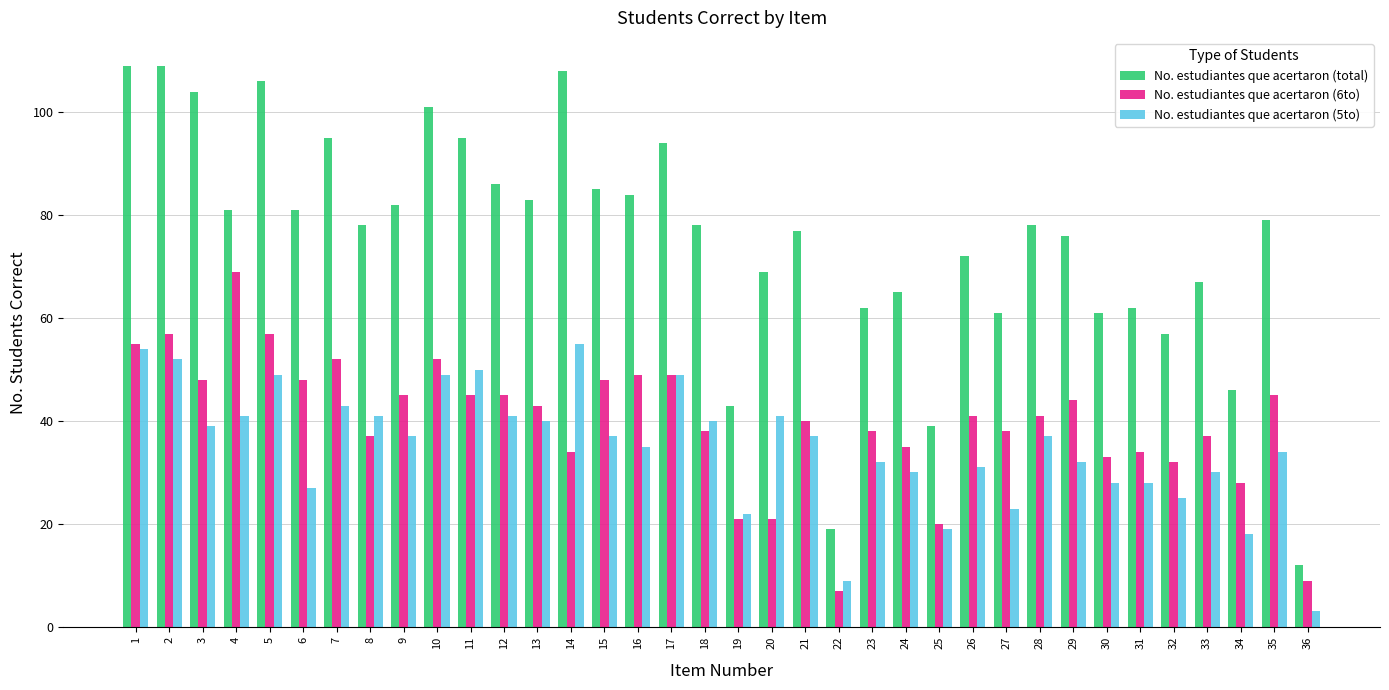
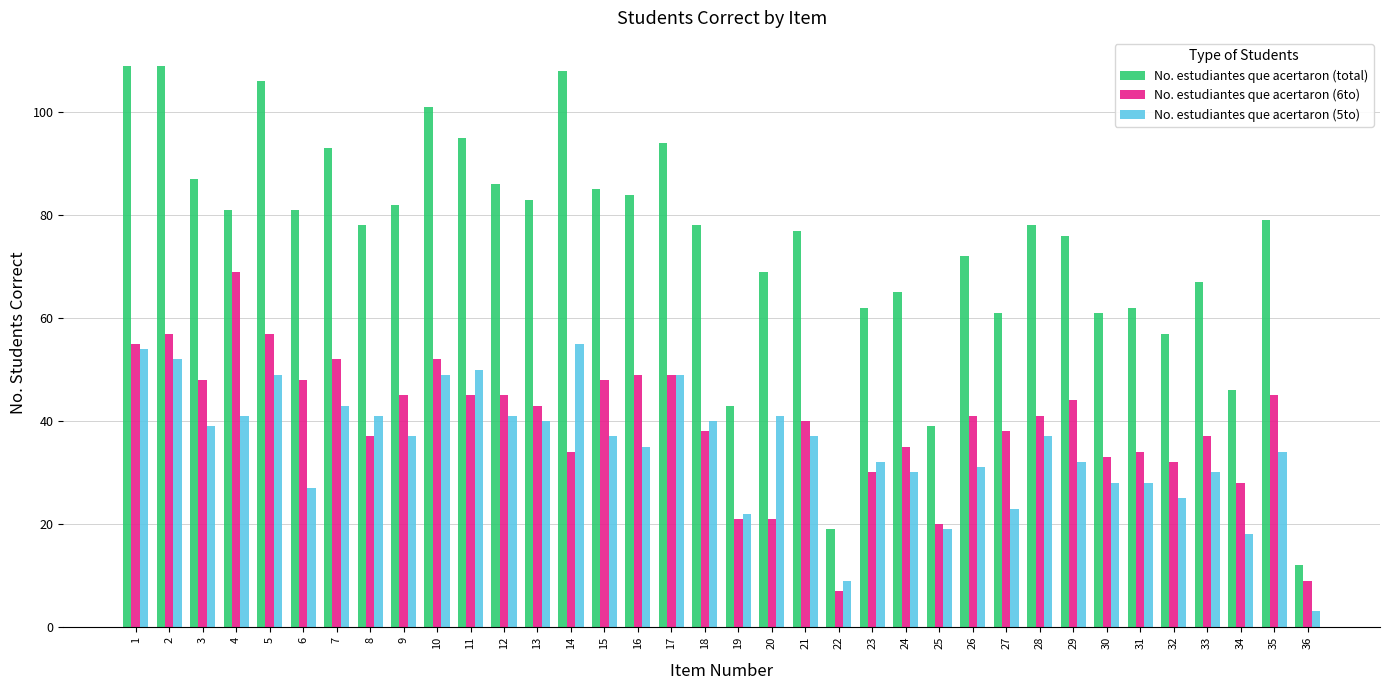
  {
    "No. estudiantes que acertaron (total)": {
      "1": 109,
      "2": 109,
-     "3": 104,
+     "3": 87,
      "4": 81,
      "5": 106,
      "6": 81,
-     "7": 95,
+     "7": 93,
      "8": 78,
      "9": 82,
      "10": 101,
      "11": 95,
      "12": 86,
      "13": 83,
      "14": 108,
      "15": 85,
      "16": 84,
      "17": 94,
      "18": 78,
      "19": 43,
      "20": 69,
      "21": 77,
      "22": 19,
      "23": 62,
      "24": 65,
      "25": 39,
      "26": 72,
      "27": 61,
      "28": 78,
      "29": 76,
      "30": 61,
      "31": 62,
      "32": 57,
      "33": 67,
      "34": 46,
      "35": 79,
      "36": 12
    },
    "No. estudiantes que acertaron (6to)": {
      "1": 55,
      "2": 57,
      "3": 48,
      "4": 69,
      "5": 57,
      "6": 48,
      "7": 52,
      "8": 37,
      "9": 45,
      "10": 52,
      "11": 45,
      "12": 45,
      "13": 43,
      "14": 34,
      "15": 48,
      "16": 49,
      "17": 49,
      "18": 38,
      "19": 21,
      "20": 21,
      "21": 40,
      "22": 7,
-     "23": 38,
+     "23": 30,
      "24": 35,
      "25": 20,
      "26": 41,
      "27": 38,
      "28": 41,
      "29": 44,
      "30": 33,
      "31": 34,
      "32": 32,
      "33": 37,
      "34": 28,
      "35": 45,
      "36": 9
    },
    "No. estudiantes que acertaron (5to)": {
      "1": 54,
      "2": 52,
      "3": 39,
      "4": 41,
      "5": 49,
      "6": 27,
      "7": 43,
      "8": 41,
      "9": 37,
      "10": 49,
      "11": 50,
      "12": 41,
      "13": 40,
      "14": 55,
      "15": 37,
      "16": 35,
      "17": 49,
      "18": 40,
      "19": 22,
      "20": 41,
      "21": 37,
      "22": 9,
      "23": 32,
      "24": 30,
      "25": 19,
      "26": 31,
      "27": 23,
      "28": 37,
      "29": 32,
      "30": 28,
      "31": 28,
      "32": 25,
      "33": 30,
      "34": 18,
      "35": 34,
      "36": 3
    }
  }
